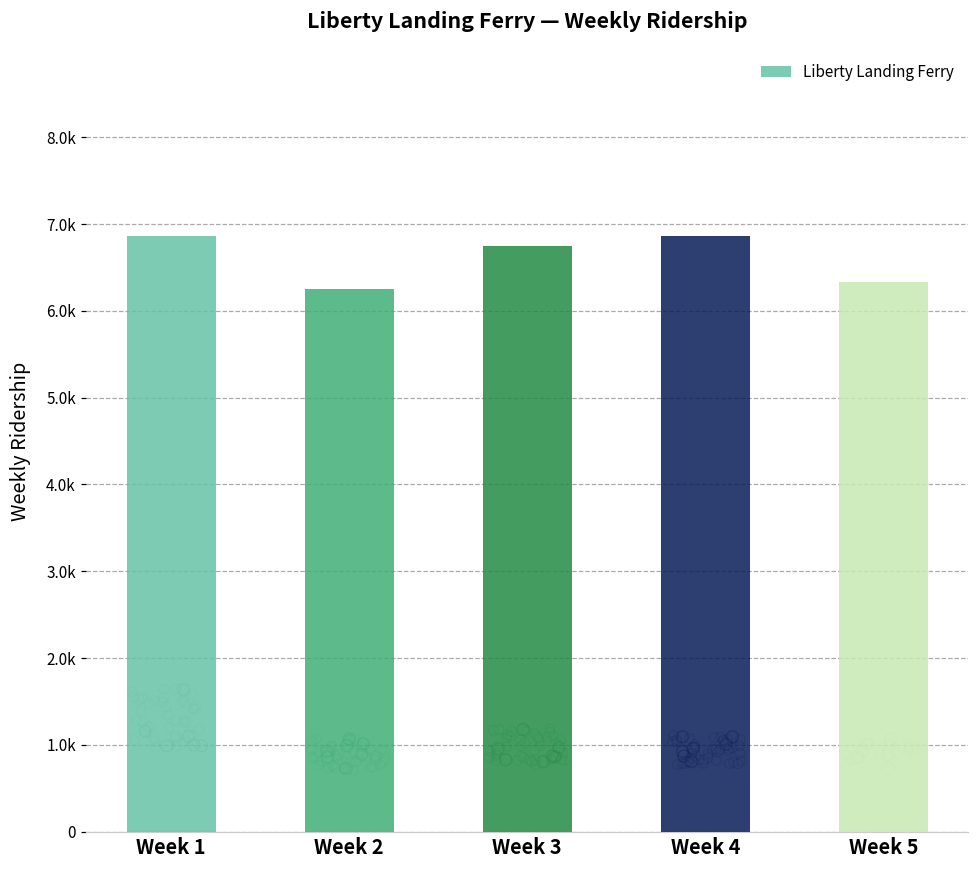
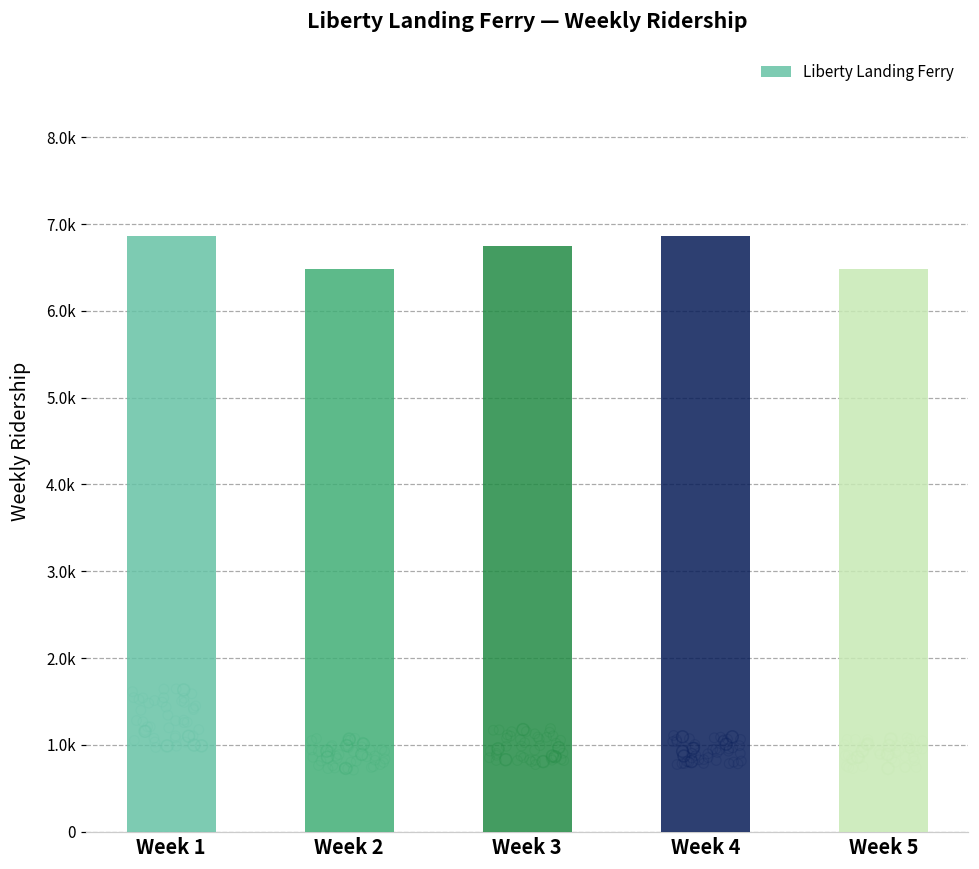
  {
    "Liberty Landing Ferry": {
      "Week 1": 6900,
-     "Week 2": 6300,
+     "Week 2": 6500,
      "Week 3": 6700,
      "Week 4": 6900,
-     "Week 5": 6300
+     "Week 5": 6500
    }
  }
